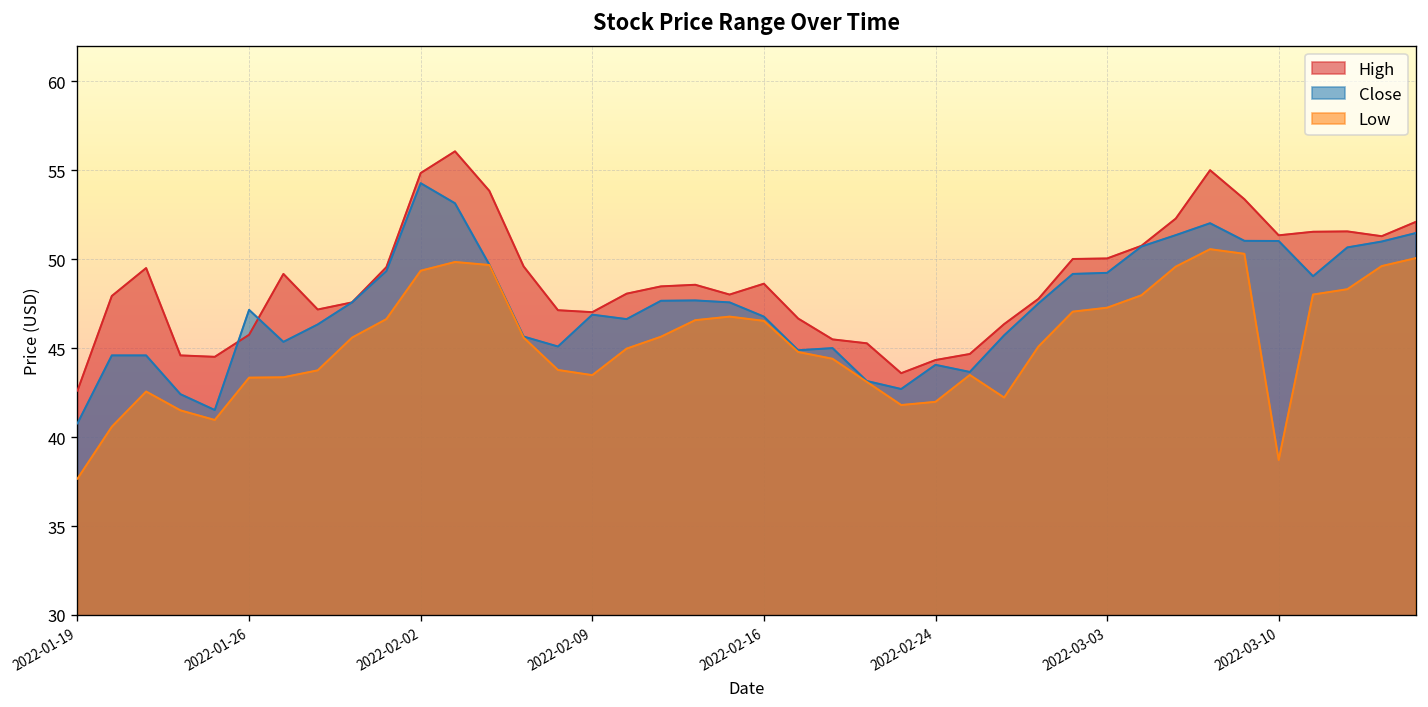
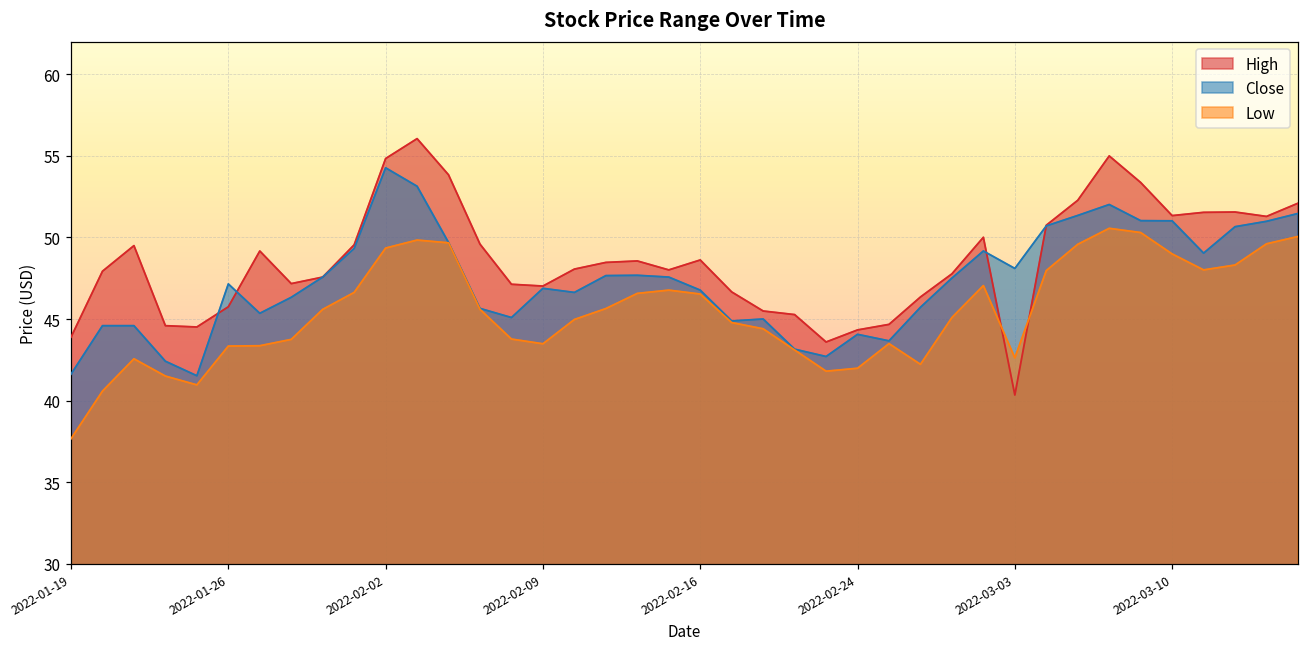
  {
    "High": {
-     "2022-01-19": 42.6,
+     "2022-01-19": 43.9,
      "2022-01-26": 45.8,
      "2022-02-02": 54.8,
      "2022-02-16": 48.6,
      "2022-02-24": 44.3,
-     "2022-03-03": 50.0,
+     "2022-03-03": 40.3,
      "2022-03-10": 51.3
    },
    "Close": {
-     "2022-01-19": 40.8,
+     "2022-01-19": 41.6,
      "2022-01-26": 47.2,
      "2022-02-02": 54.3,
      "2022-02-16": 46.8,
      "2022-02-24": 44.1,
-     "2022-03-03": 49.2,
+     "2022-03-03": 48.1,
      "2022-03-10": 51.0
    },
    "Low": {
      "2022-01-19": 37.7,
      "2022-01-26": 43.3,
      "2022-02-02": 49.4,
      "2022-02-09": 43.5,
      "2022-02-16": 46.5,
      "2022-02-24": 42.0,
-     "2022-03-03": 47.3,
-     "2022-03-10": 38.7
+     "2022-03-03": 42.6,
+     "2022-03-10": 49.0
    }
  }
